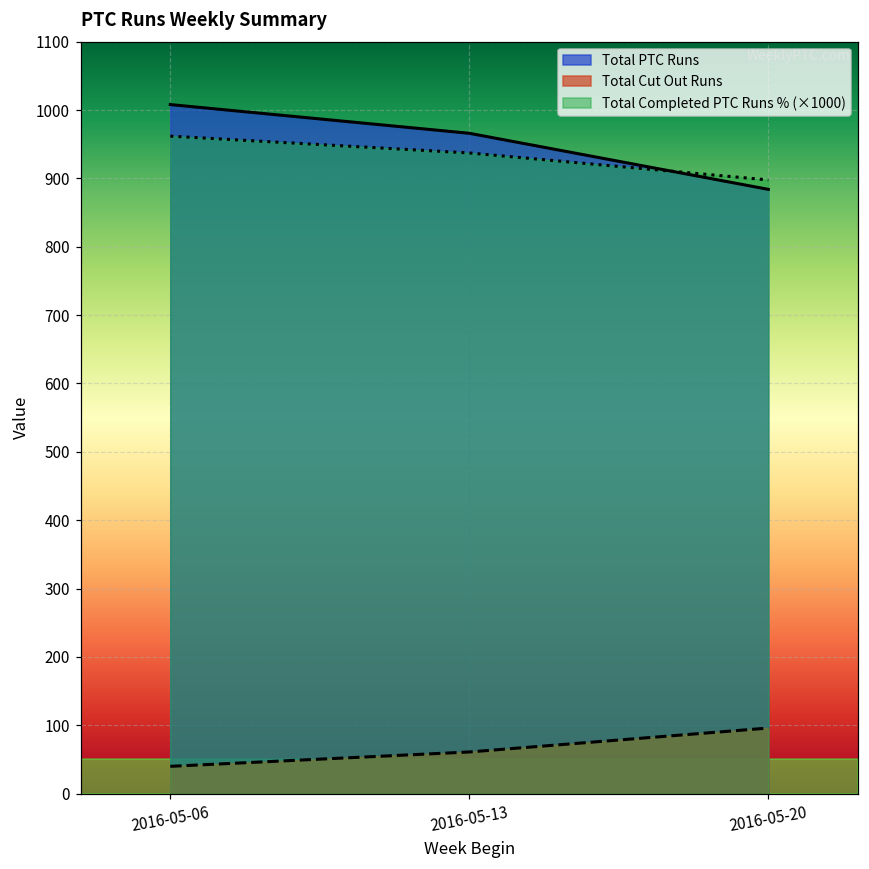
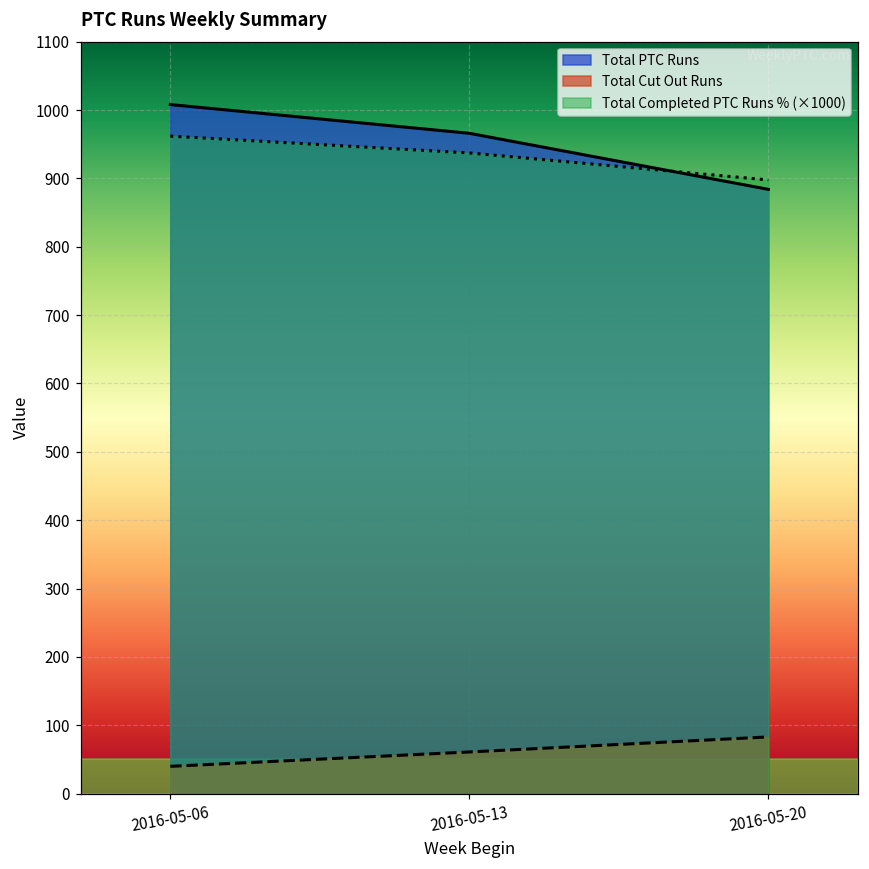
  {
    "Total PTC Runs": {
      "2016-05-06": 1010,
      "2016-05-13": 970,
      "2016-05-20": 880
    },
    "Total Cut Out Runs": {
      "2016-05-13": 60,
-     "2016-05-20": 100
+     "2016-05-20": 80
    },
    "Total Completed PTC Runs % (×1000)": {
      "2016-05-06": 960,
      "2016-05-13": 940,
      "2016-05-20": 900
    }
  }
